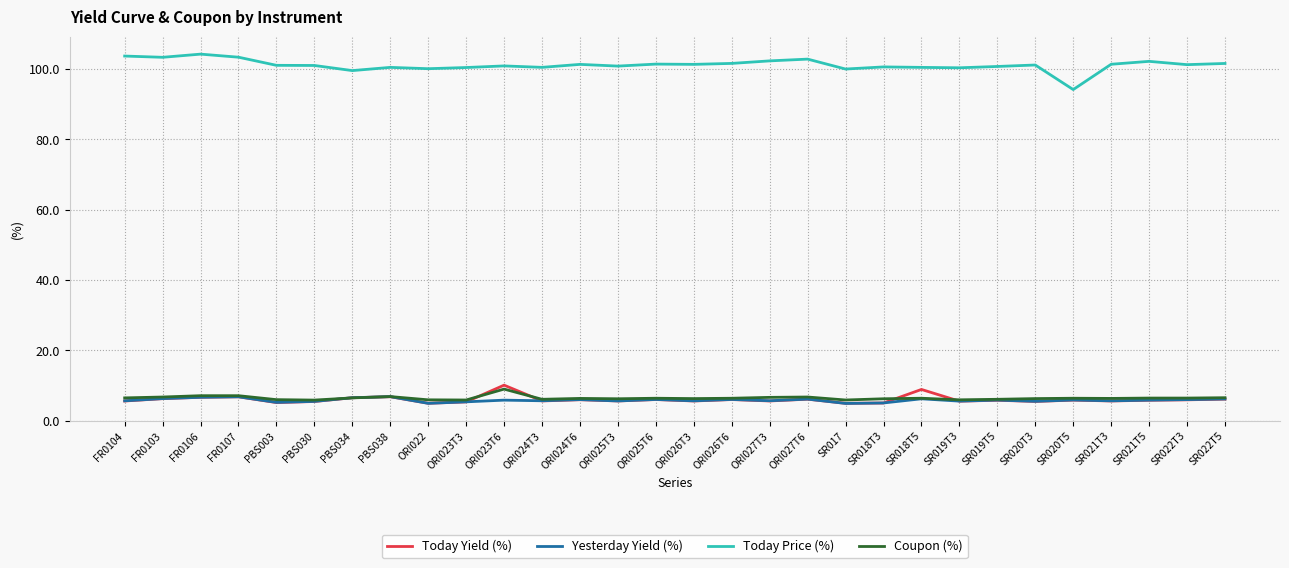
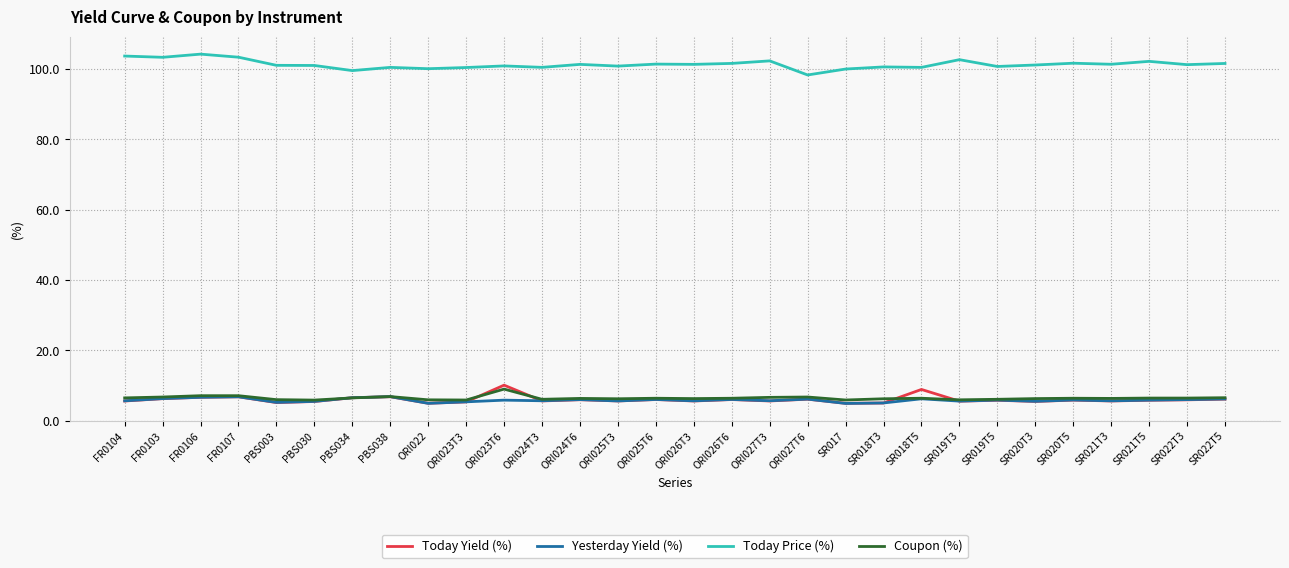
  {
    "Today Yield (%)": {
      "ORI023T6": 10,
      "SR018T5": 9
    },
    "Yesterday Yield (%)": {
      "ORI023T6": 6
    },
    "Today Price (%)": {
      "FR0104": 104,
      "FR0103": 103,
      "FR0106": 104,
      "FR0107": 103,
      "PBS003": 101,
      "PBS030": 101,
      "PBS034": 100,
      "PBS038": 101,
      "ORI022": 100,
      "ORI023T3": 100,
      "ORI023T6": 101,
      "ORI024T3": 101,
      "ORI024T6": 101,
      "ORI025T3": 101,
      "ORI025T6": 101,
      "ORI026T3": 101,
      "ORI026T6": 102,
      "ORI027T3": 102,
-     "ORI027T6": 103,
+     "ORI027T6": 98,
      "SR017": 100,
      "SR018T3": 101,
      "SR018T5": 101,
-     "SR019T3": 100,
+     "SR019T3": 103,
      "SR019T5": 101,
      "SR020T3": 101,
-     "SR020T5": 94,
+     "SR020T5": 102,
      "SR021T3": 101,
      "SR021T5": 102,
      "SR022T3": 101,
      "SR022T5": 102
    },
    "Coupon (%)": {
      "FR0104": 7,
      "PBS003": 6,
      "ORI022": 6,
      "ORI023T6": 9,
      "ORI027T3": 7,
      "SR017": 6,
      "SR018T3": 6,
      "SR020T3": 6
    }
  }
